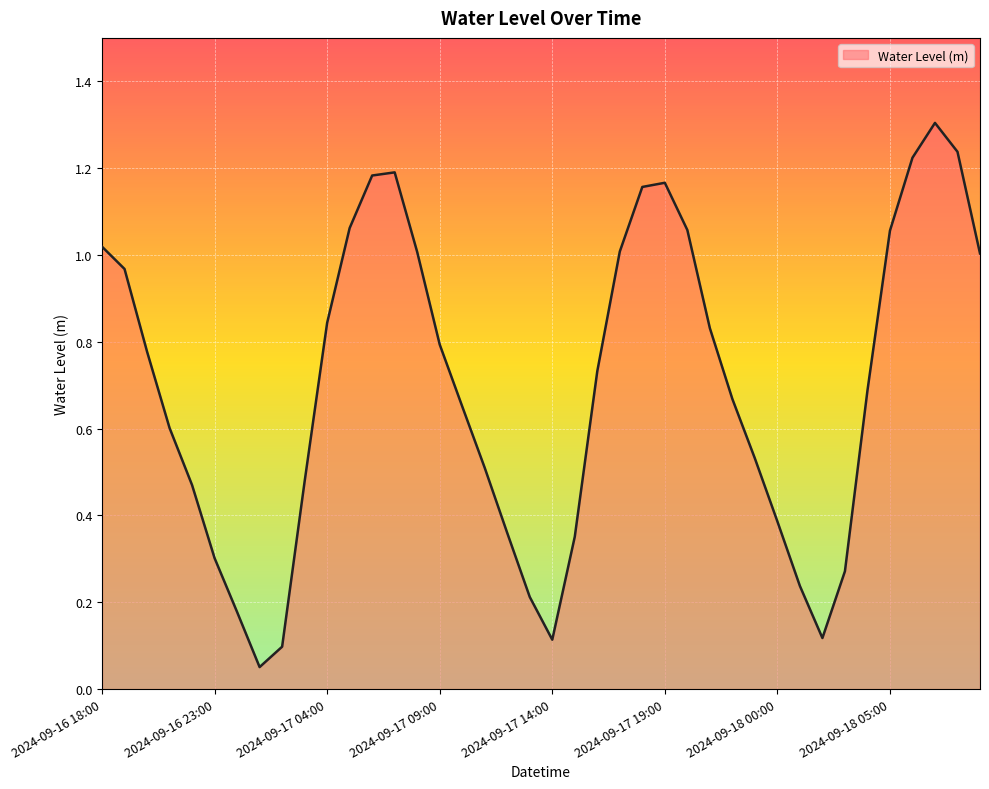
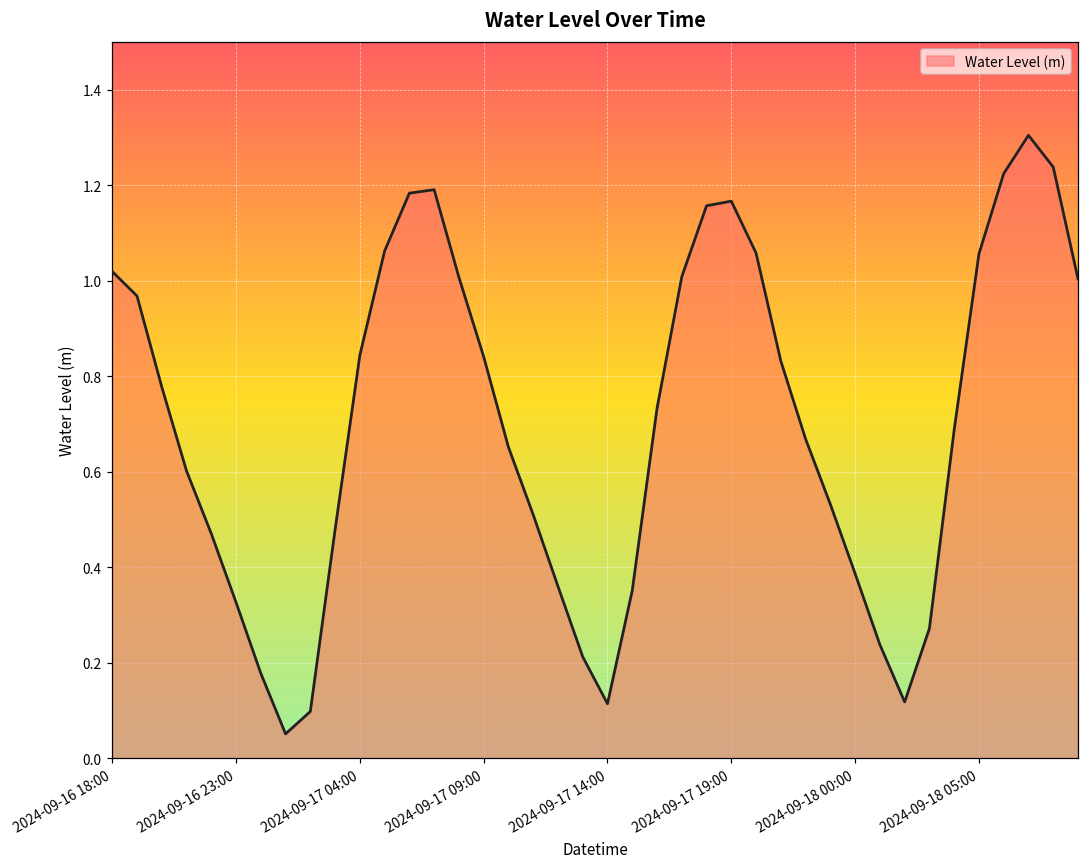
  {
    "2024-09-16 18:00": 1.02,
-   "2024-09-16 23:00": 0.30,
+   "2024-09-16 23:00": 0.33,
    "2024-09-17 04:00": 0.84,
-   "2024-09-17 09:00": 0.79,
+   "2024-09-17 09:00": 0.84,
    "2024-09-17 14:00": 0.11,
    "2024-09-17 19:00": 1.17,
    "2024-09-18 00:00": 0.39,
    "2024-09-18 05:00": 1.06
  }
